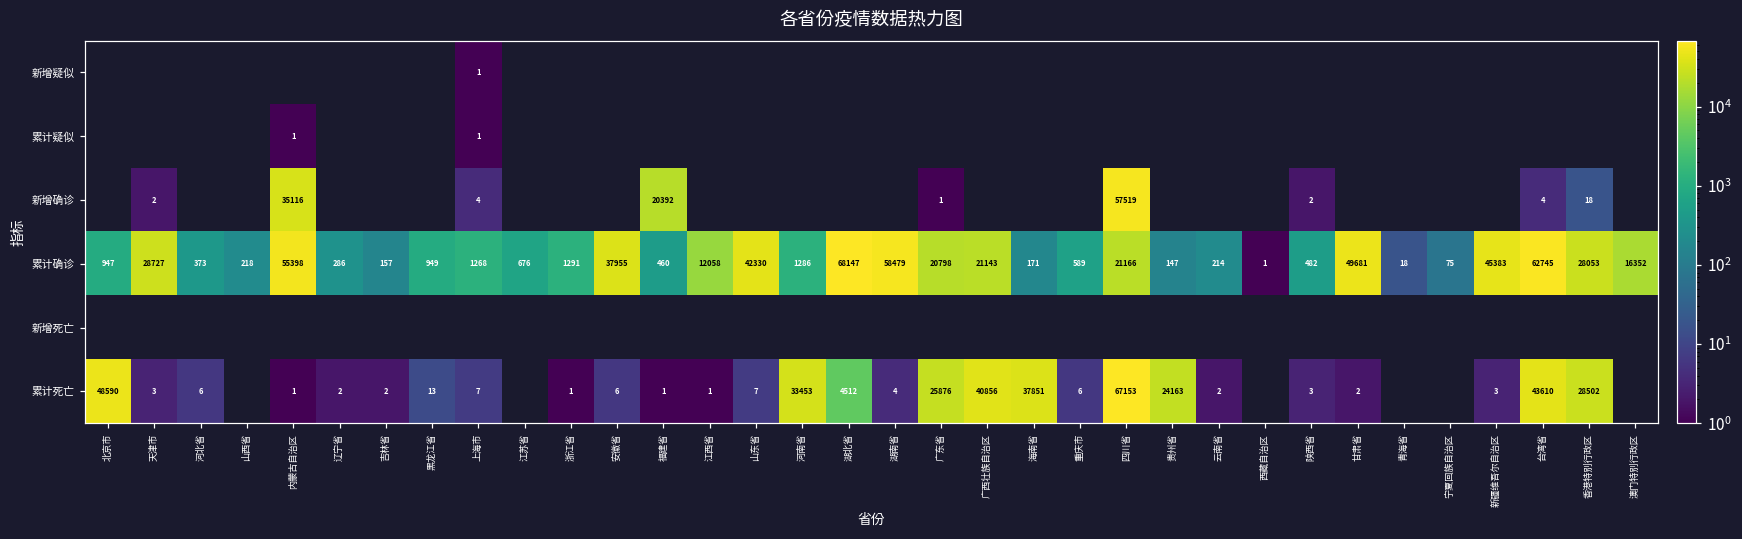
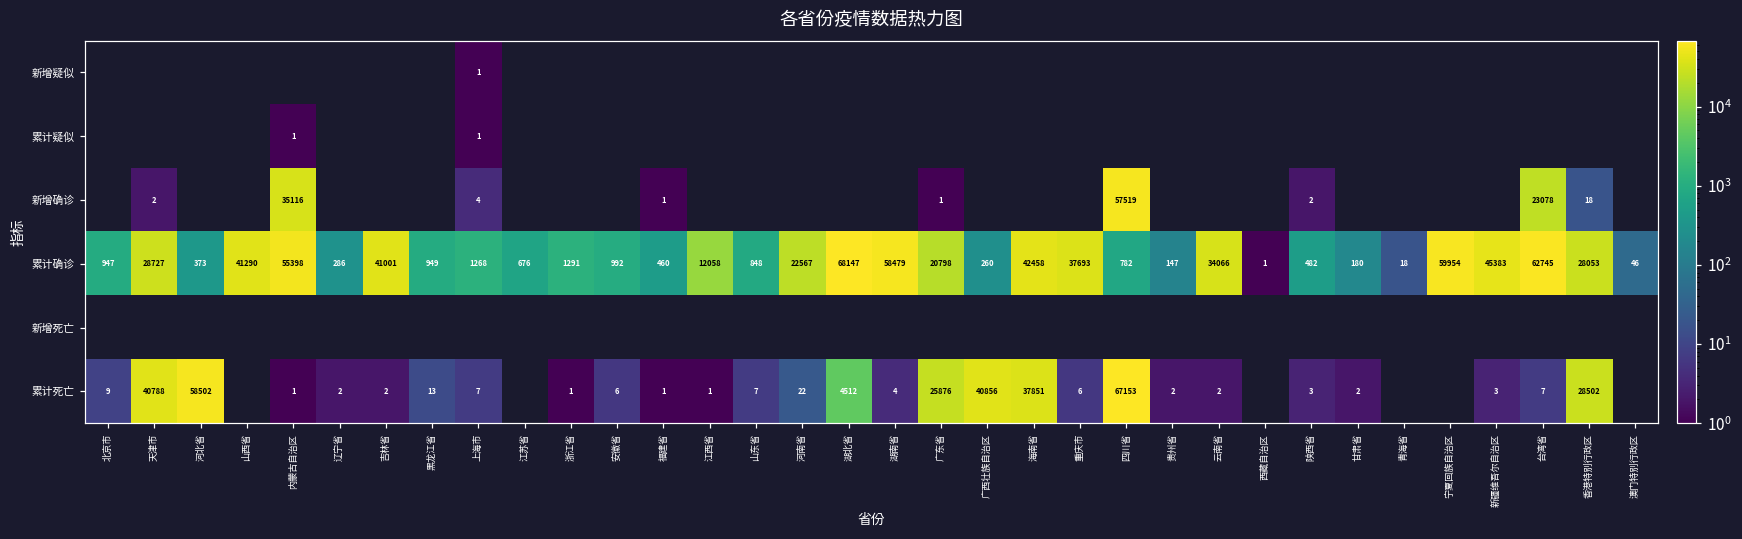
  {
    "新增疑似": {
      "上海市": 1
    },
    "累计疑似": {
      "内蒙古自治区": 1,
      "上海市": 1
    },
    "新增确诊": {
      "天津市": 2,
      "内蒙古自治区": 35116,
      "上海市": 4,
-     "福建省": 20392,
+     "福建省": 1,
      "广东省": 1,
      "四川省": 57519,
      "陕西省": 2,
-     "台湾省": 4,
+     "台湾省": 23078,
      "香港特别行政区": 18
    },
    "累计确诊": {
      "北京市": 947,
      "天津市": 28727,
      "河北省": 373,
-     "山西省": 218,
+     "山西省": 41290,
      "内蒙古自治区": 55398,
      "辽宁省": 286,
-     "吉林省": 157,
+     "吉林省": 41001,
      "黑龙江省": 949,
      "上海市": 1268,
      "江苏省": 676,
      "浙江省": 1291,
-     "安徽省": 37955,
+     "安徽省": 992,
      "福建省": 460,
      "江西省": 12058,
-     "山东省": 42330,
-     "河南省": 1286,
+     "山东省": 848,
+     "河南省": 22567,
      "湖北省": 68147,
      "湖南省": 58479,
      "广东省": 20798,
-     "广西壮族自治区": 21143,
-     "海南省": 171,
-     "重庆市": 589,
-     "四川省": 21166,
+     "广西壮族自治区": 260,
+     "海南省": 42458,
+     "重庆市": 37693,
+     "四川省": 782,
      "贵州省": 147,
-     "云南省": 214,
+     "云南省": 34066,
      "西藏自治区": 1,
      "陕西省": 482,
-     "甘肃省": 49681,
+     "甘肃省": 180,
      "青海省": 18,
-     "宁夏回族自治区": 75,
+     "宁夏回族自治区": 59954,
      "新疆维吾尔自治区": 45383,
      "台湾省": 62745,
      "香港特别行政区": 28053,
-     "澳门特别行政区": 16352
+     "澳门特别行政区": 46
    },
    "累计死亡": {
-     "北京市": 48590,
-     "天津市": 3,
-     "河北省": 6,
+     "北京市": 9,
+     "天津市": 40788,
+     "河北省": 58502,
      "内蒙古自治区": 1,
      "辽宁省": 2,
      "吉林省": 2,
      "黑龙江省": 13,
      "上海市": 7,
      "浙江省": 1,
      "安徽省": 6,
      "福建省": 1,
      "江西省": 1,
      "山东省": 7,
-     "河南省": 33453,
+     "河南省": 22,
      "湖北省": 4512,
      "湖南省": 4,
      "广东省": 25876,
      "广西壮族自治区": 40856,
      "海南省": 37851,
      "重庆市": 6,
      "四川省": 67153,
-     "贵州省": 24163,
+     "贵州省": 2,
      "云南省": 2,
      "陕西省": 3,
      "甘肃省": 2,
      "新疆维吾尔自治区": 3,
-     "台湾省": 43610,
+     "台湾省": 7,
      "香港特别行政区": 28502
    }
  }
